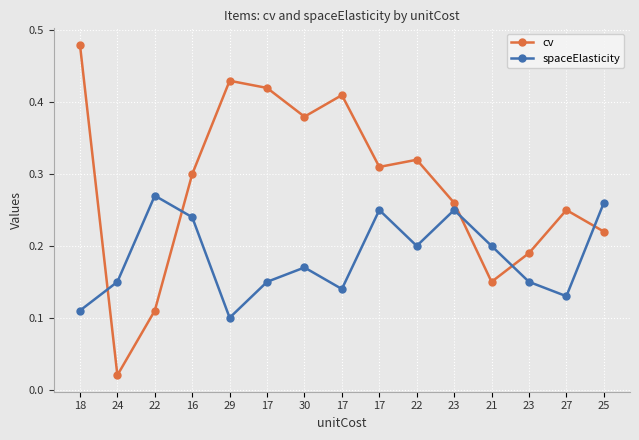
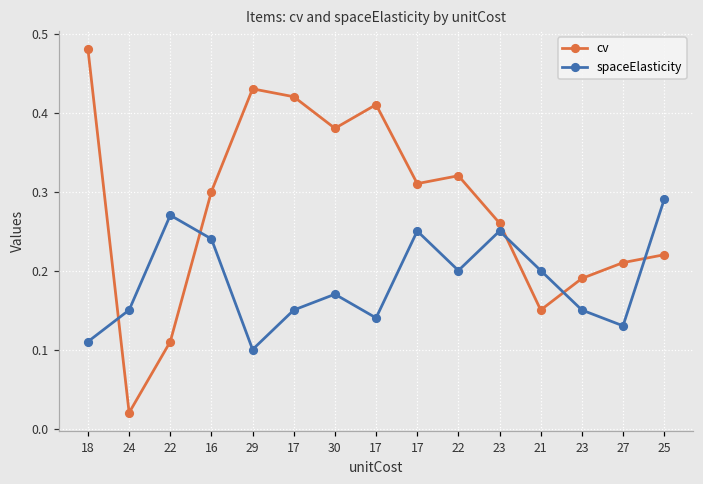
  {
    "cv": {
      "18": 0.48,
      "24": 0.02,
      "16": 0.30,
      "29": 0.43,
      "30": 0.38,
      "21": 0.15,
-     "27": 0.25,
+     "27": 0.21,
      "25": 0.22
    },
    "spaceElasticity": {
      "18": 0.11,
      "24": 0.15,
      "16": 0.24,
      "29": 0.10,
      "30": 0.17,
      "21": 0.20,
      "27": 0.13,
-     "25": 0.26
+     "25": 0.29
    }
  }
